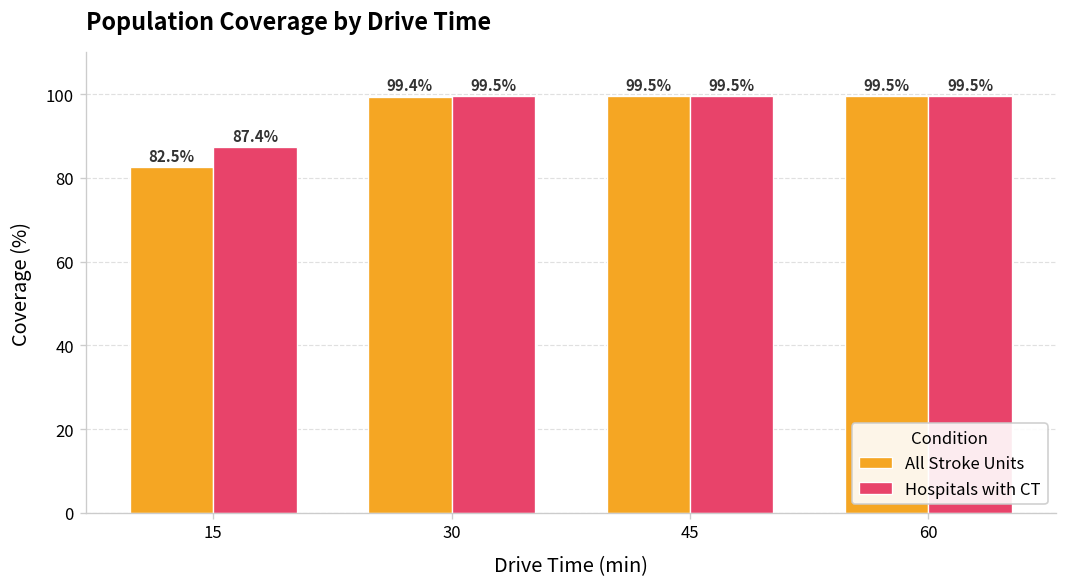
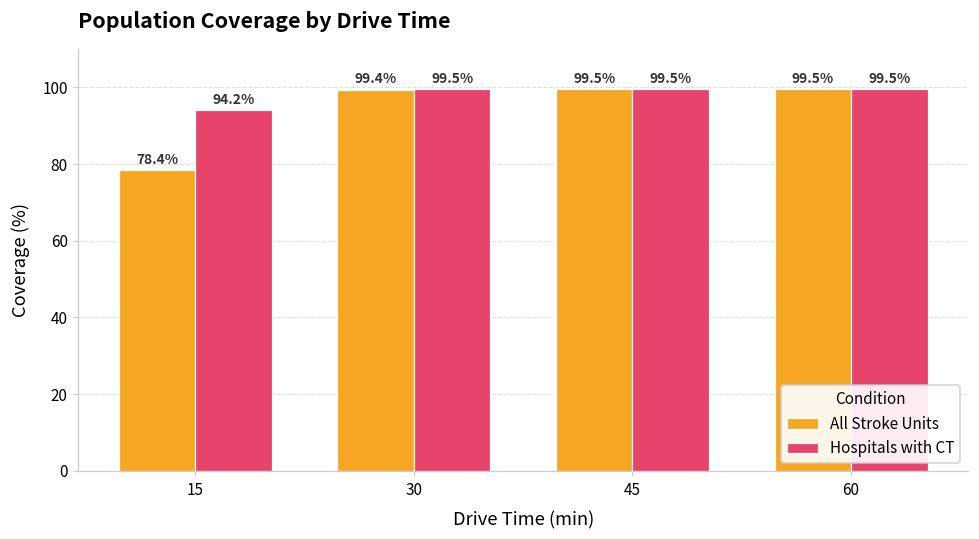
  {
    "All Stroke Units": {
-     "15": "82.5%",
+     "15": "78.4%",
      "30": "99.4%",
      "45": "99.5%",
      "60": "99.5%"
    },
    "Hospitals with CT": {
-     "15": "87.4%",
+     "15": "94.2%",
      "30": "99.5%",
      "45": "99.5%",
      "60": "99.5%"
    }
  }
